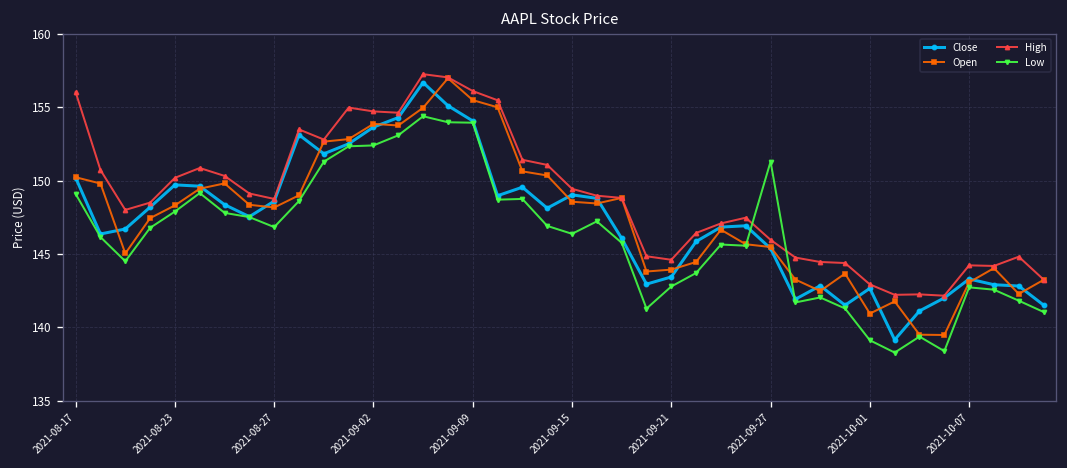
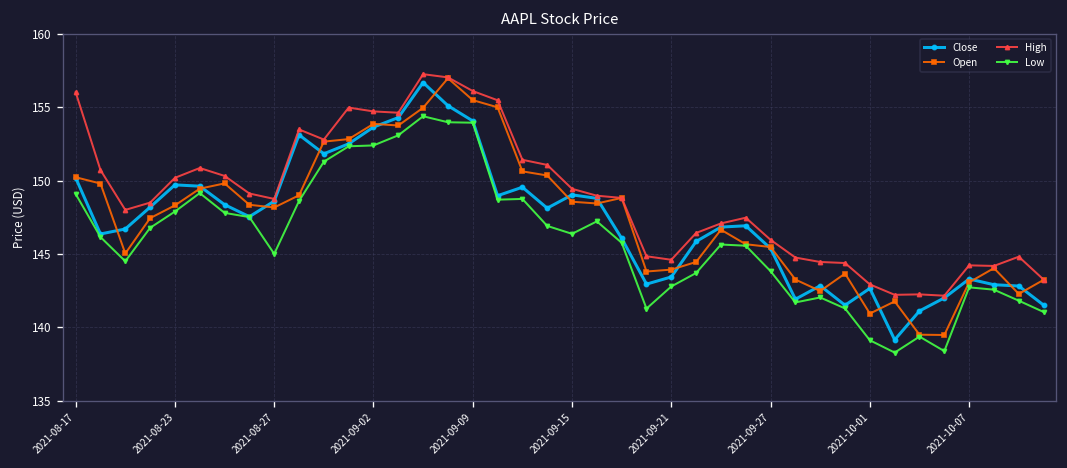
  {
    "Close": {
      "2021-08-23": 149.7,
      "2021-09-02": 153.6,
      "2021-09-15": 149.0,
      "2021-09-21": 143.4,
      "2021-10-01": 142.6,
      "2021-10-07": 143.3
    },
    "Open": {
      "2021-08-23": 148.3,
      "2021-08-27": 148.2,
      "2021-09-02": 153.9,
      "2021-09-09": 155.5,
      "2021-09-15": 148.6,
      "2021-09-21": 143.9,
      "2021-10-01": 140.9,
      "2021-10-07": 143.1
    },
    "High": {
      "2021-08-17": 156.0,
      "2021-08-23": 150.2,
      "2021-09-02": 154.7,
      "2021-09-09": 156.1,
      "2021-09-15": 149.4,
      "2021-09-21": 144.6,
      "2021-09-27": 146.0,
      "2021-10-01": 142.9,
      "2021-10-07": 144.2
    },
    "Low": {
      "2021-08-17": 149.1,
      "2021-08-23": 147.9,
-     "2021-08-27": 146.8,
+     "2021-08-27": 145.0,
      "2021-09-02": 152.4,
      "2021-09-15": 146.4,
      "2021-09-21": 142.8,
-     "2021-09-27": 151.3,
+     "2021-09-27": 143.8,
      "2021-10-01": 139.1,
      "2021-10-07": 142.7
    }
  }
